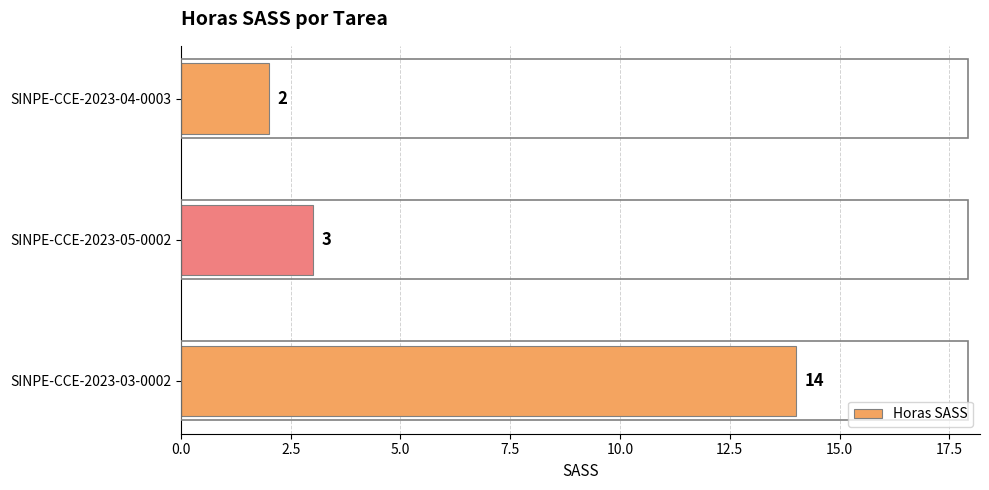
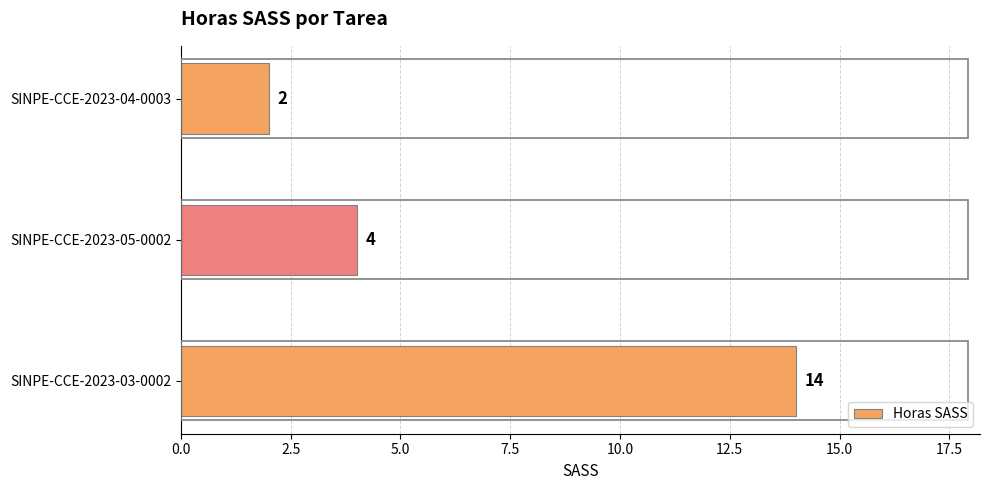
  {
    "SINPE-CCE-2023-04-0003": 2,
-   "SINPE-CCE-2023-05-0002": 3,
+   "SINPE-CCE-2023-05-0002": 4,
    "SINPE-CCE-2023-03-0002": 14
  }
